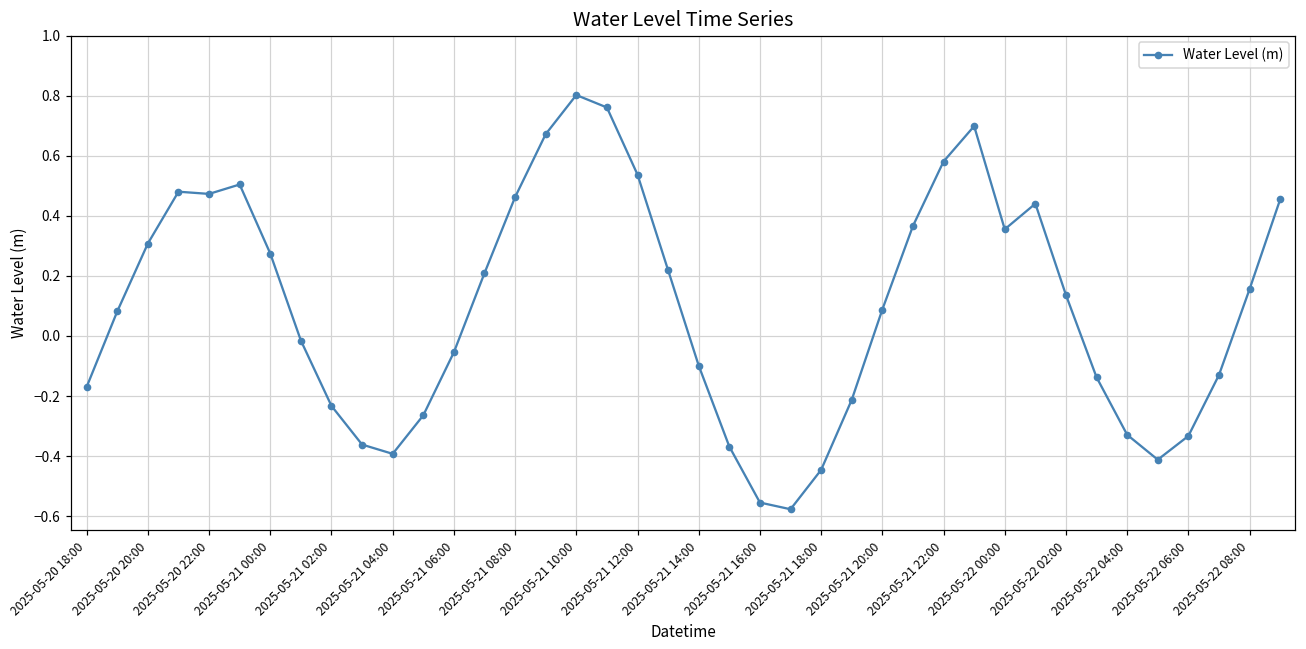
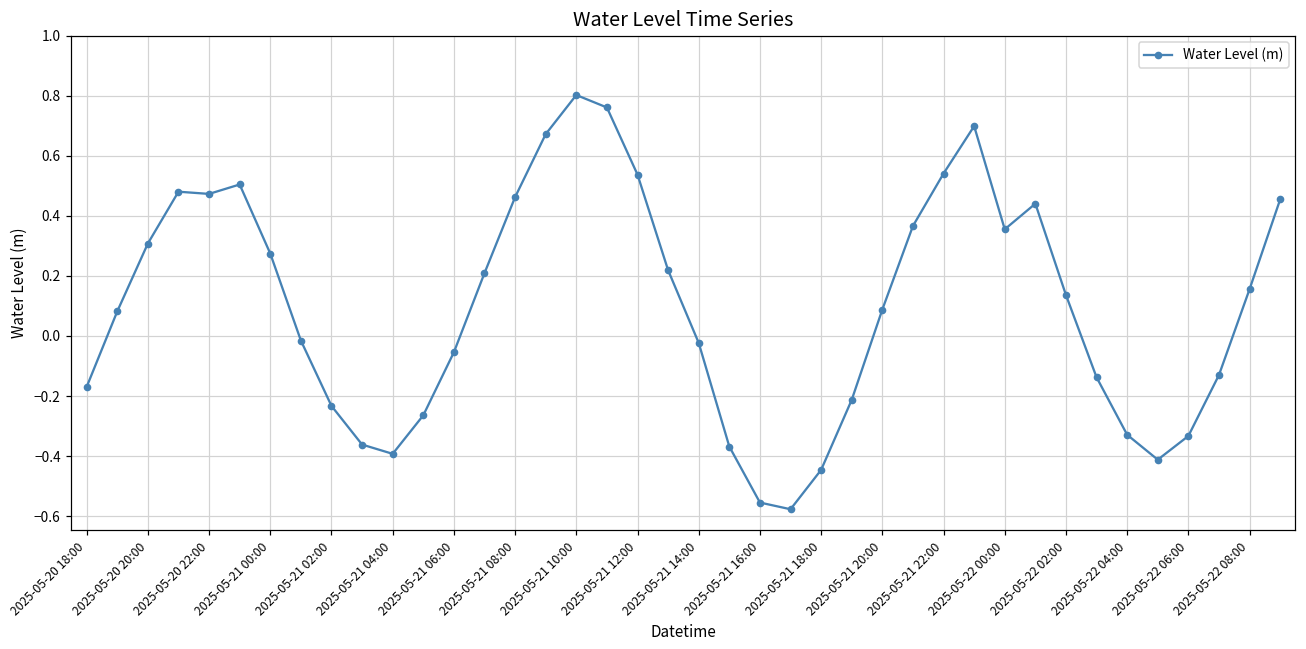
  {
    "2025-05-20 18:00": -0.17,
    "2025-05-20 20:00": 0.31,
    "2025-05-20 22:00": 0.47,
    "2025-05-21 00:00": 0.27,
    "2025-05-21 02:00": -0.23,
    "2025-05-21 04:00": -0.39,
    "2025-05-21 06:00": -0.05,
    "2025-05-21 08:00": 0.46,
    "2025-05-21 10:00": 0.80,
    "2025-05-21 12:00": 0.54,
-   "2025-05-21 14:00": -0.10,
+   "2025-05-21 14:00": -0.02,
    "2025-05-21 16:00": -0.55,
    "2025-05-21 18:00": -0.45,
    "2025-05-21 20:00": 0.09,
-   "2025-05-21 22:00": 0.58,
+   "2025-05-21 22:00": 0.54,
    "2025-05-22 00:00": 0.36,
    "2025-05-22 02:00": 0.14,
    "2025-05-22 04:00": -0.33,
    "2025-05-22 06:00": -0.33,
    "2025-05-22 08:00": 0.16
  }
